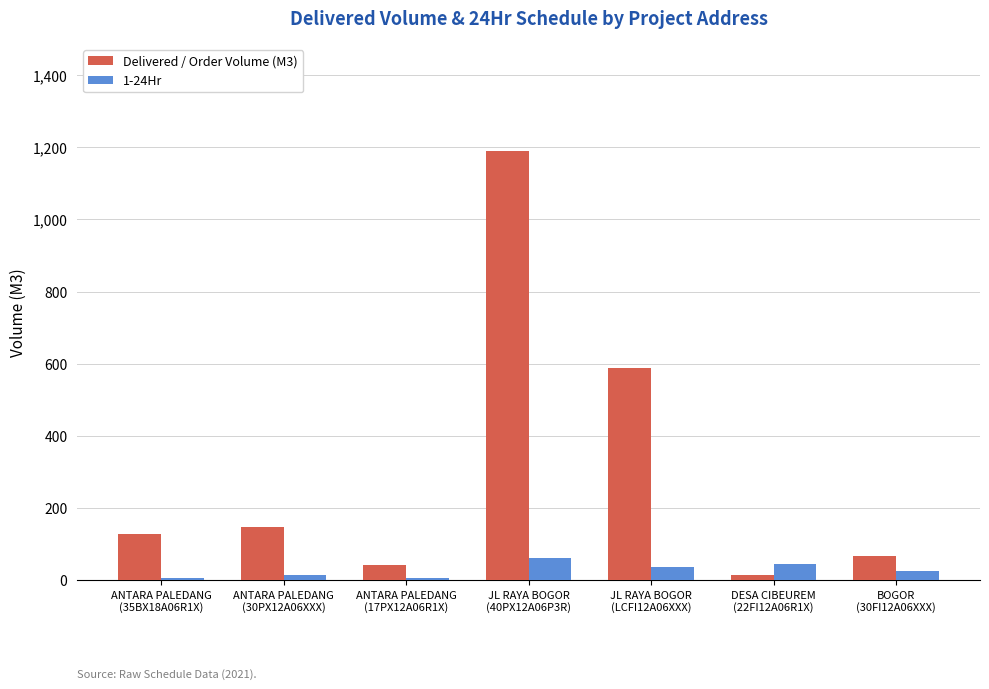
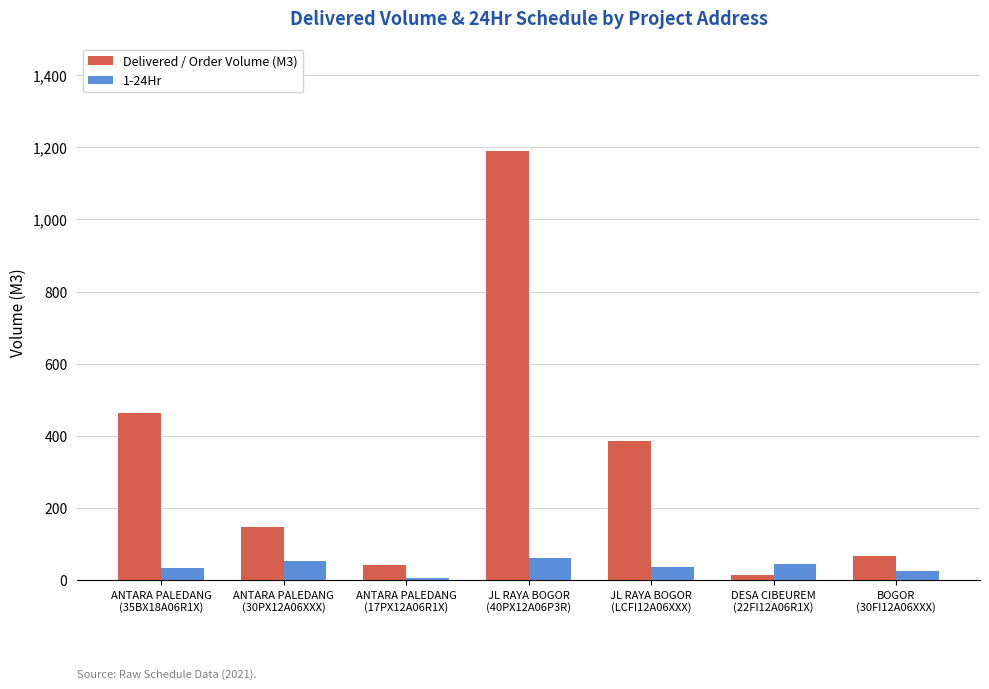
  {
    "Delivered / Order Volume (M3)": {
-     "ANTARA PALEDANG (35BX18A06R1X)": "130",
+     "ANTARA PALEDANG (35BX18A06R1X)": "460",
      "ANTARA PALEDANG (30PX12A06XXX)": "150",
      "ANTARA PALEDANG (17PX12A06R1X)": "40",
      "JL RAYA BOGOR (40PX12A06P3R)": "1,190",
-     "JL RAYA BOGOR (LCFI12A06XXX)": "590",
+     "JL RAYA BOGOR (LCFI12A06XXX)": "390",
      "DESA CIBEUREM (22FI12A06R1X)": "10",
      "BOGOR (30FI12A06XXX)": "70"
    },
    "1-24Hr": {
-     "ANTARA PALEDANG (35BX18A06R1X)": "10",
-     "ANTARA PALEDANG (30PX12A06XXX)": "10",
+     "ANTARA PALEDANG (35BX18A06R1X)": "40",
+     "ANTARA PALEDANG (30PX12A06XXX)": "50",
      "ANTARA PALEDANG (17PX12A06R1X)": "10",
      "JL RAYA BOGOR (40PX12A06P3R)": "60",
      "JL RAYA BOGOR (LCFI12A06XXX)": "40",
      "DESA CIBEUREM (22FI12A06R1X)": "50",
      "BOGOR (30FI12A06XXX)": "30"
    }
  }
